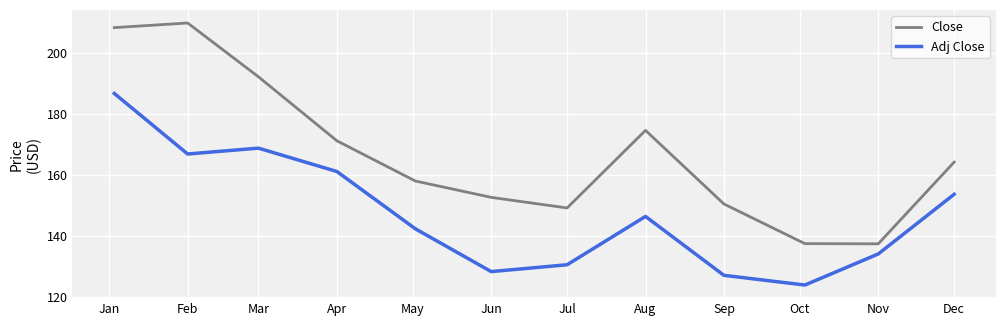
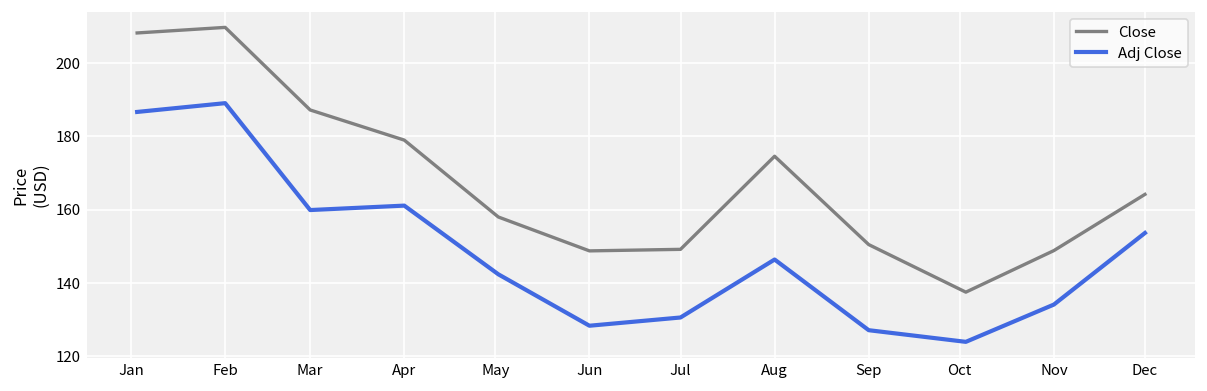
  {
    "Close": {
      "Feb": 210,
-     "Mar": 192,
-     "Apr": 171,
-     "Jun": 153,
+     "Mar": 187,
+     "Apr": 179,
+     "Jun": 149,
      "Jul": 149,
      "Aug": 175,
      "Sep": 150,
-     "Nov": 137,
+     "Nov": 149,
      "Dec": 164
    },
    "Adj Close": {
-     "Feb": 167,
-     "Mar": 169,
+     "Feb": 189,
+     "Mar": 160,
      "Apr": 161,
      "Jun": 128,
      "Jul": 131,
      "Aug": 146,
      "Sep": 127,
      "Nov": 134,
      "Dec": 154
    }
  }
